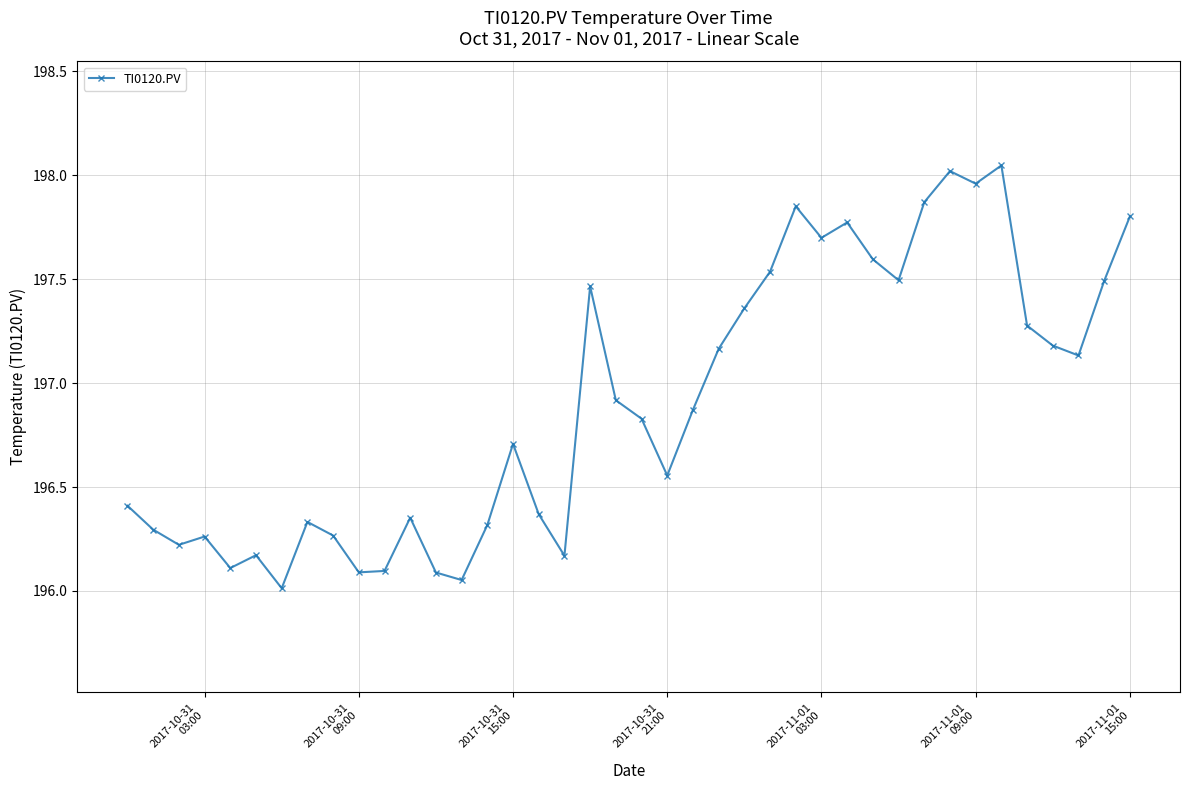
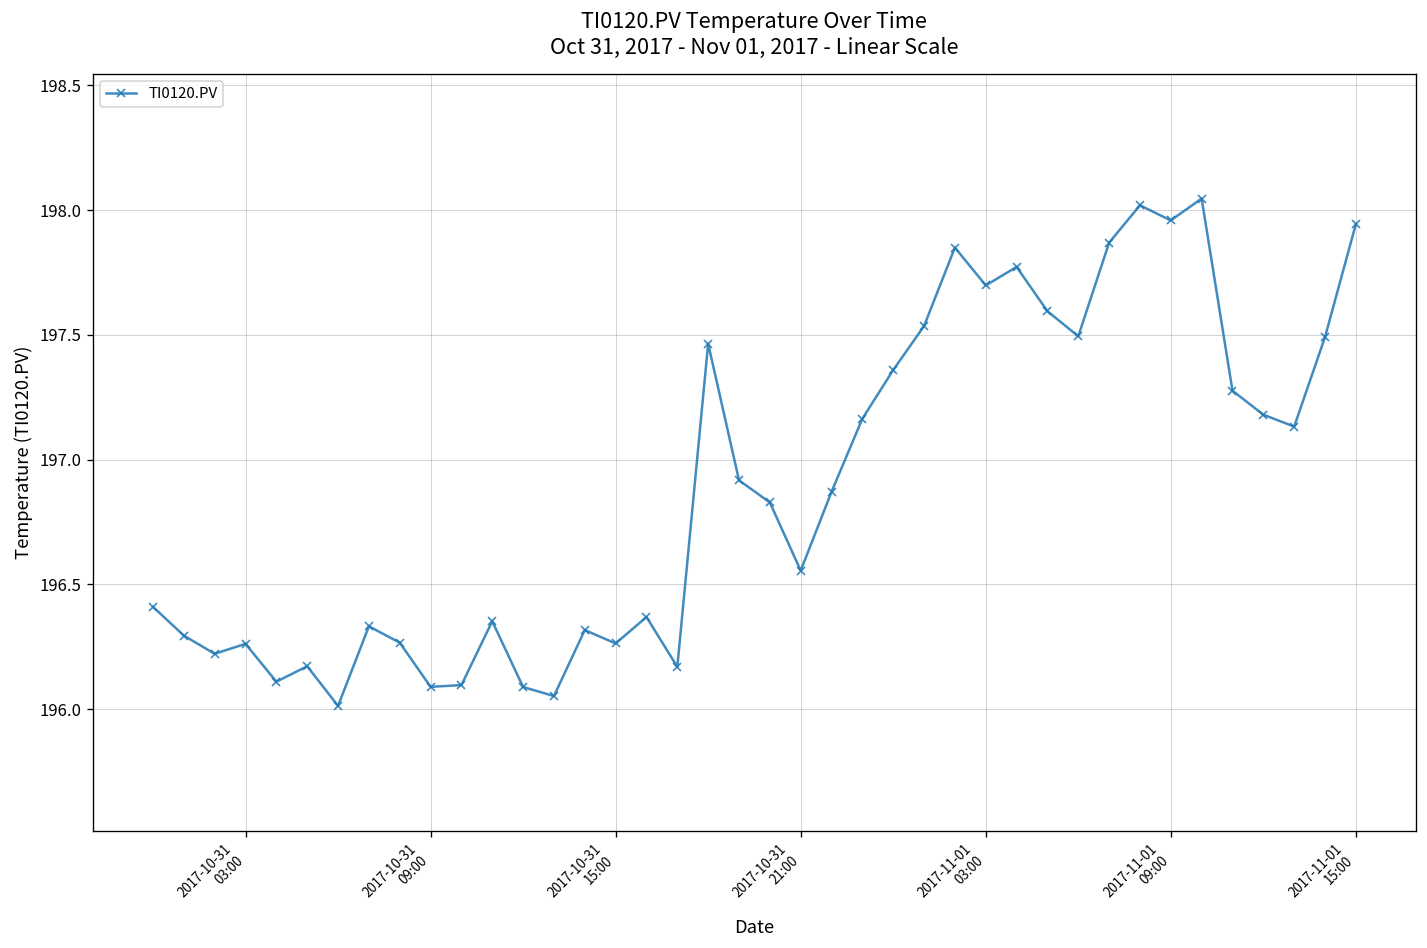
  {
    "2017-10-31 03:00": 196.26,
    "2017-10-31 09:00": 196.09,
-   "2017-10-31 15:00": 196.71,
+   "2017-10-31 15:00": 196.26,
    "2017-10-31 21:00": 196.56,
    "2017-11-01 03:00": 197.70,
    "2017-11-01 09:00": 197.96,
-   "2017-11-01 15:00": 197.80
+   "2017-11-01 15:00": 197.94
  }
